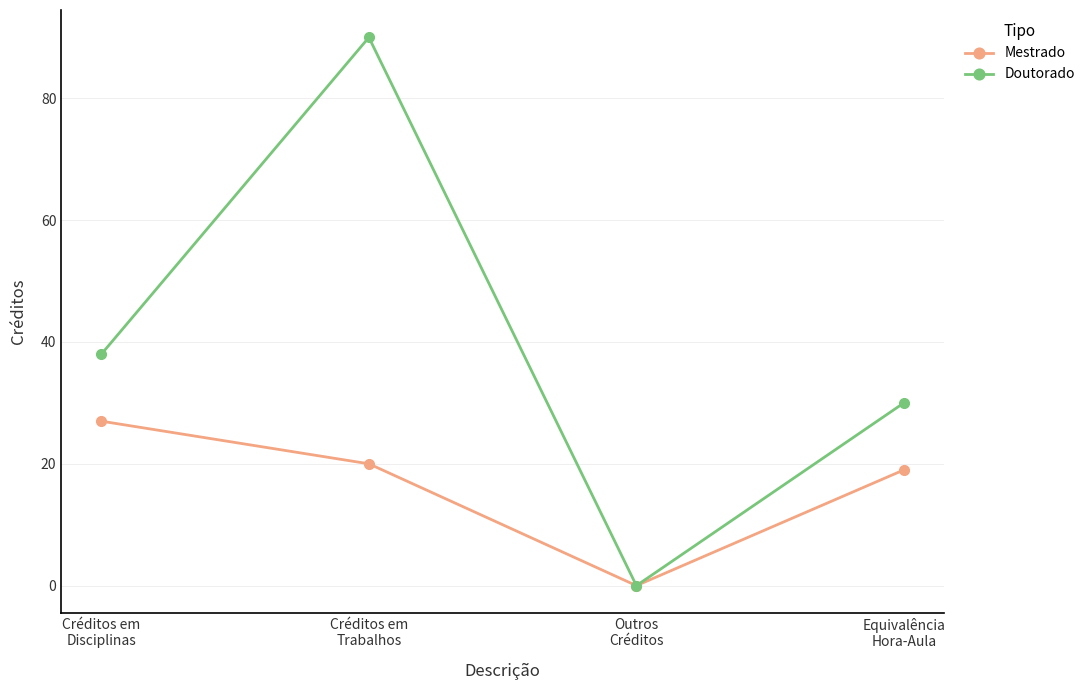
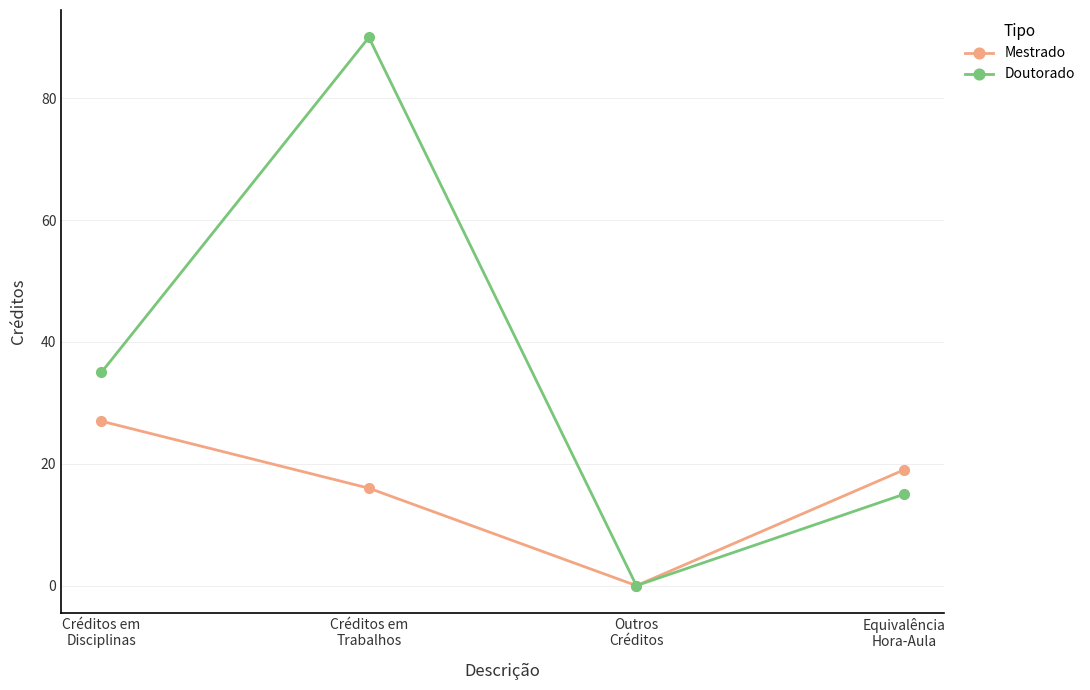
  {
    "Mestrado": {
      "Créditos em Disciplinas": 27,
-     "Créditos em Trabalhos": 20,
+     "Créditos em Trabalhos": 16,
      "Equivalência Hora-Aula": 19
    },
    "Doutorado": {
-     "Créditos em Disciplinas": 38,
+     "Créditos em Disciplinas": 35,
      "Créditos em Trabalhos": 90,
-     "Equivalência Hora-Aula": 30
+     "Equivalência Hora-Aula": 15
    }
  }
